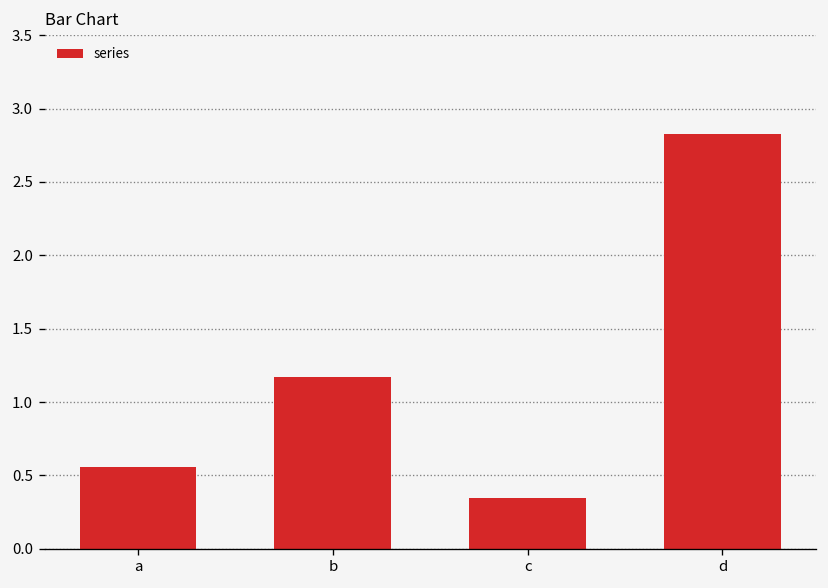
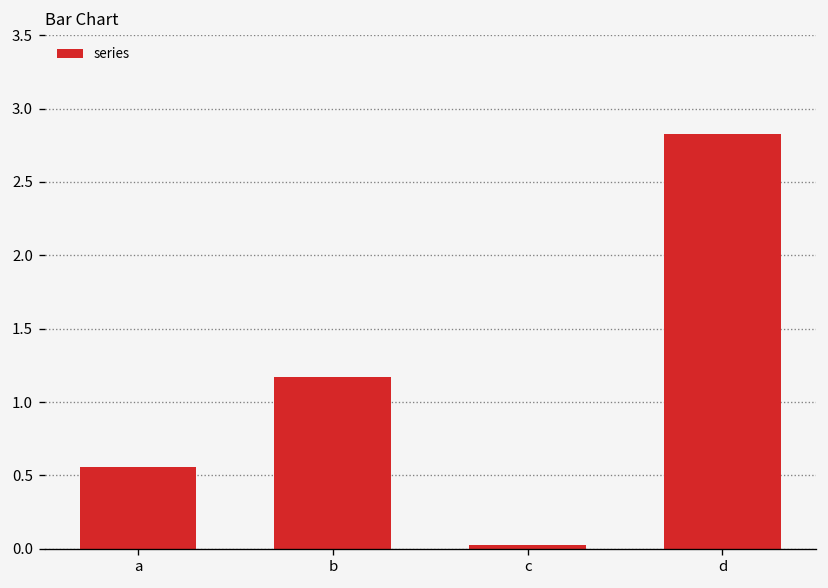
  {
    "a": 0.56,
    "b": 1.17,
-   "c": 0.35,
+   "c": 0.03,
    "d": 2.83
  }
